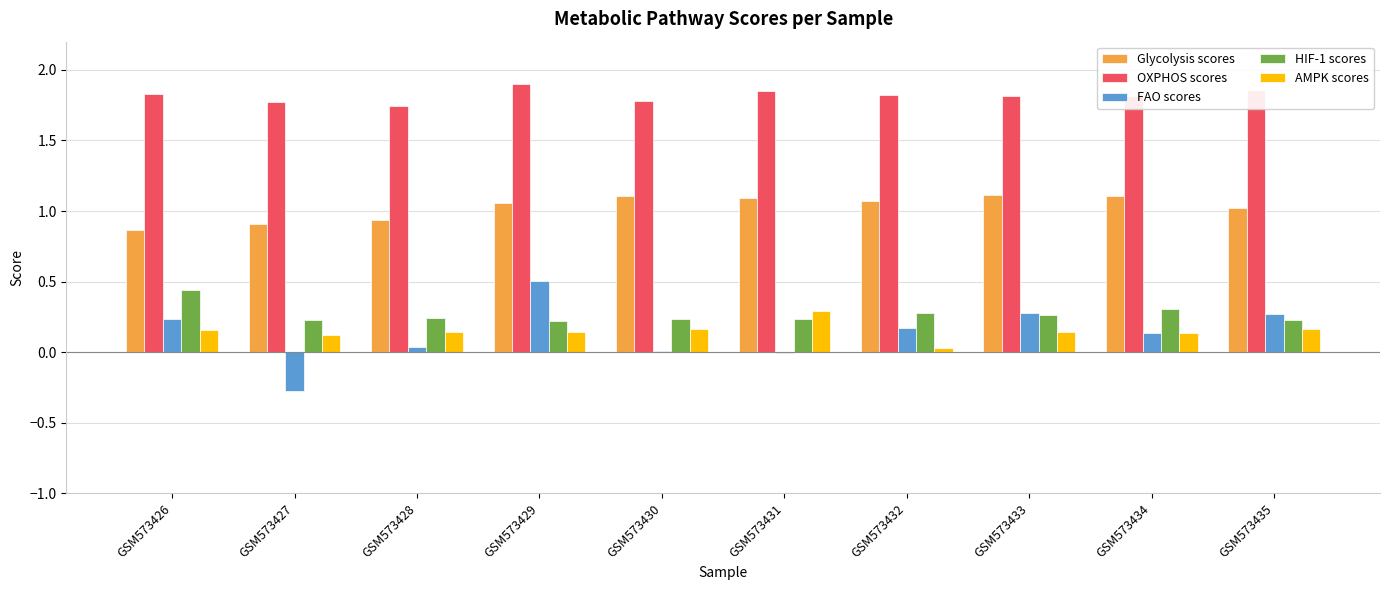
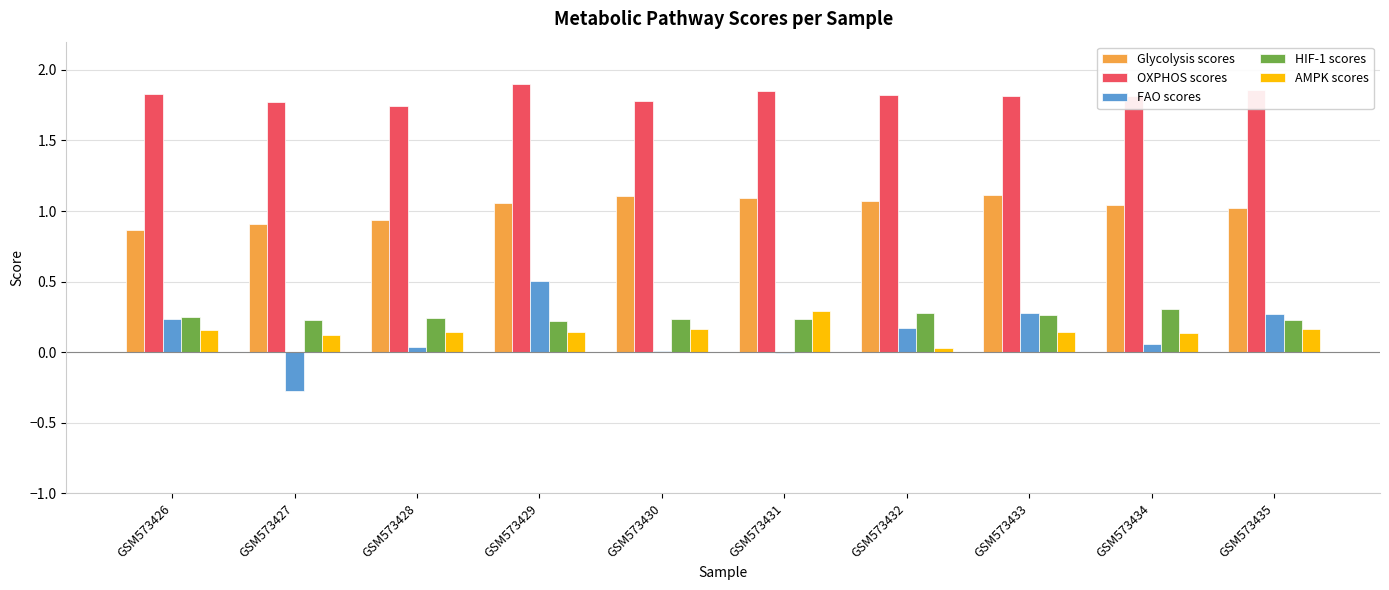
  {
    "Glycolysis scores": {
      "GSM573426": 0.87,
      "GSM573427": 0.91,
      "GSM573428": 0.94,
      "GSM573429": 1.06,
      "GSM573430": 1.11,
      "GSM573431": 1.09,
      "GSM573432": 1.07,
      "GSM573433": 1.11,
-     "GSM573434": 1.10,
+     "GSM573434": 1.04,
      "GSM573435": 1.02
    },
    "OXPHOS scores": {
      "GSM573426": 1.83,
      "GSM573427": 1.77,
      "GSM573428": 1.74,
      "GSM573429": 1.90,
      "GSM573430": 1.78,
      "GSM573431": 1.85,
      "GSM573432": 1.82,
      "GSM573433": 1.81
    },
    "FAO scores": {
      "GSM573426": 0.23,
      "GSM573427": -0.28,
      "GSM573428": 0.03,
      "GSM573429": 0.51,
      "GSM573432": 0.17,
      "GSM573433": 0.28,
-     "GSM573434": 0.14,
+     "GSM573434": 0.06,
      "GSM573435": 0.27
    },
    "HIF-1 scores": {
-     "GSM573426": 0.44,
+     "GSM573426": 0.25,
      "GSM573427": 0.23,
      "GSM573428": 0.24,
      "GSM573429": 0.22,
      "GSM573430": 0.23,
      "GSM573431": 0.23,
      "GSM573432": 0.28,
      "GSM573433": 0.26,
      "GSM573434": 0.30,
      "GSM573435": 0.23
    },
    "AMPK scores": {
      "GSM573426": 0.16,
      "GSM573427": 0.12,
      "GSM573428": 0.15,
      "GSM573429": 0.14,
      "GSM573430": 0.17,
      "GSM573431": 0.29,
      "GSM573432": 0.03,
      "GSM573433": 0.14,
      "GSM573434": 0.14,
      "GSM573435": 0.16
    }
  }
